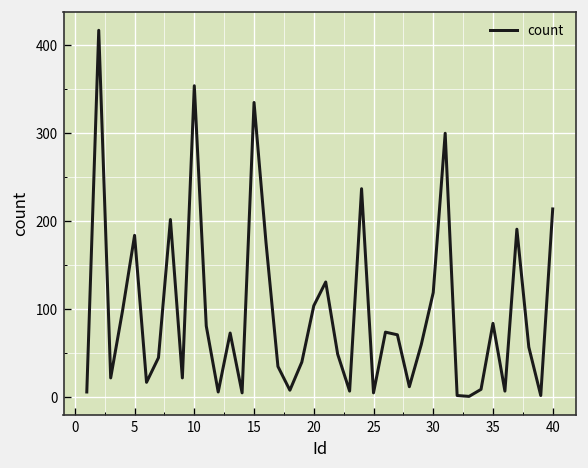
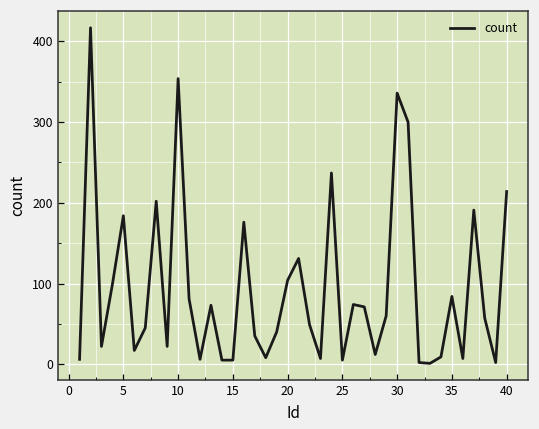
  {
    "5": 180,
    "10": 350,
-   "15": 340,
+   "15": 10,
    "20": 100,
    "25": 10,
-   "30": 120,
+   "30": 340,
    "35": 80,
    "40": 210
  }
